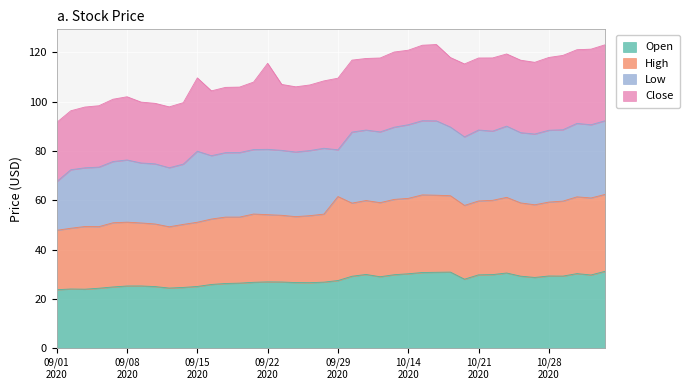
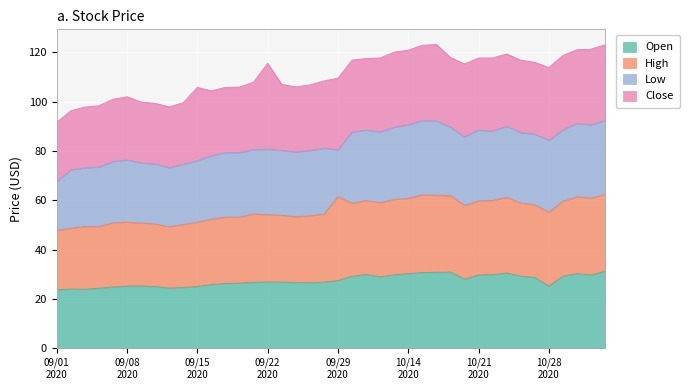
  {
    "Open": {
      "09/01 2020": 24,
      "09/08 2020": 25,
      "09/15 2020": 25,
      "09/22 2020": 27,
      "09/29 2020": 27,
      "10/14 2020": 30,
      "10/21 2020": 30,
-     "10/28 2020": 29
+     "10/28 2020": 25
    },
    "High": {
      "09/01 2020": 24,
      "09/08 2020": 26,
      "09/15 2020": 26,
      "09/22 2020": 27,
      "09/29 2020": 34,
      "10/14 2020": 31,
      "10/21 2020": 30,
      "10/28 2020": 30
    },
    "Low": {
      "09/01 2020": 20,
      "09/08 2020": 25,
-     "09/15 2020": 29,
+     "09/15 2020": 25,
      "09/22 2020": 27,
      "09/29 2020": 19,
      "10/14 2020": 30,
      "10/21 2020": 29,
      "10/28 2020": 29
    },
    "Close": {
      "09/01 2020": 24,
      "09/08 2020": 26,
      "09/15 2020": 30,
      "09/22 2020": 35,
      "09/29 2020": 29,
      "10/14 2020": 30,
      "10/21 2020": 29,
      "10/28 2020": 30
    }
  }
